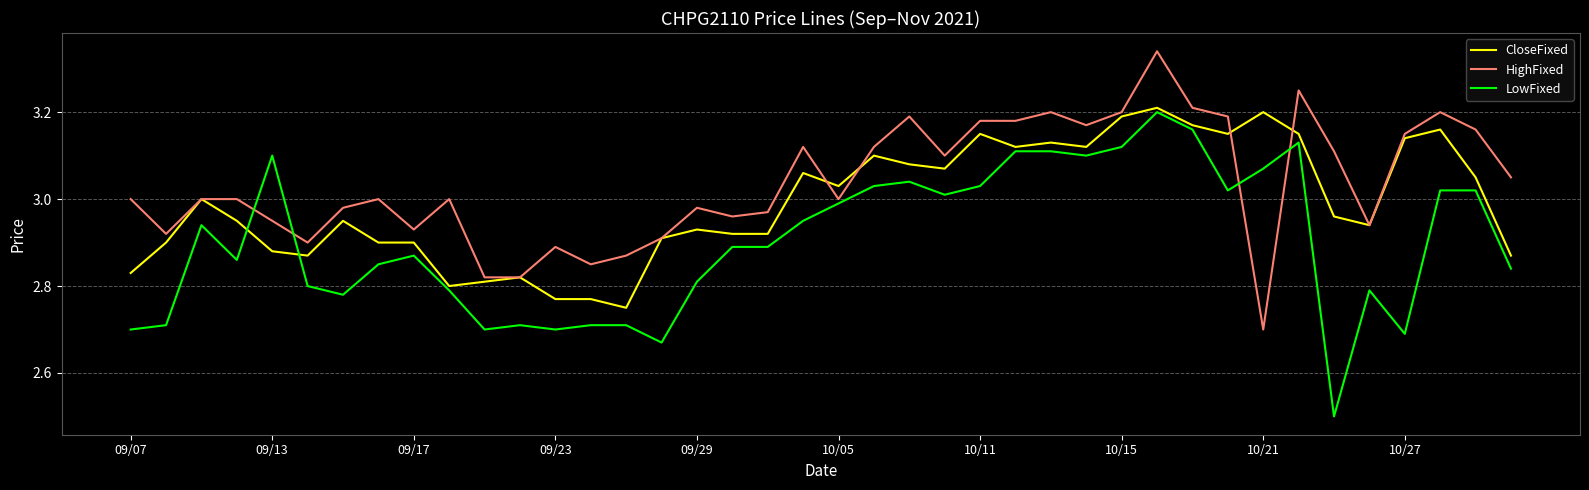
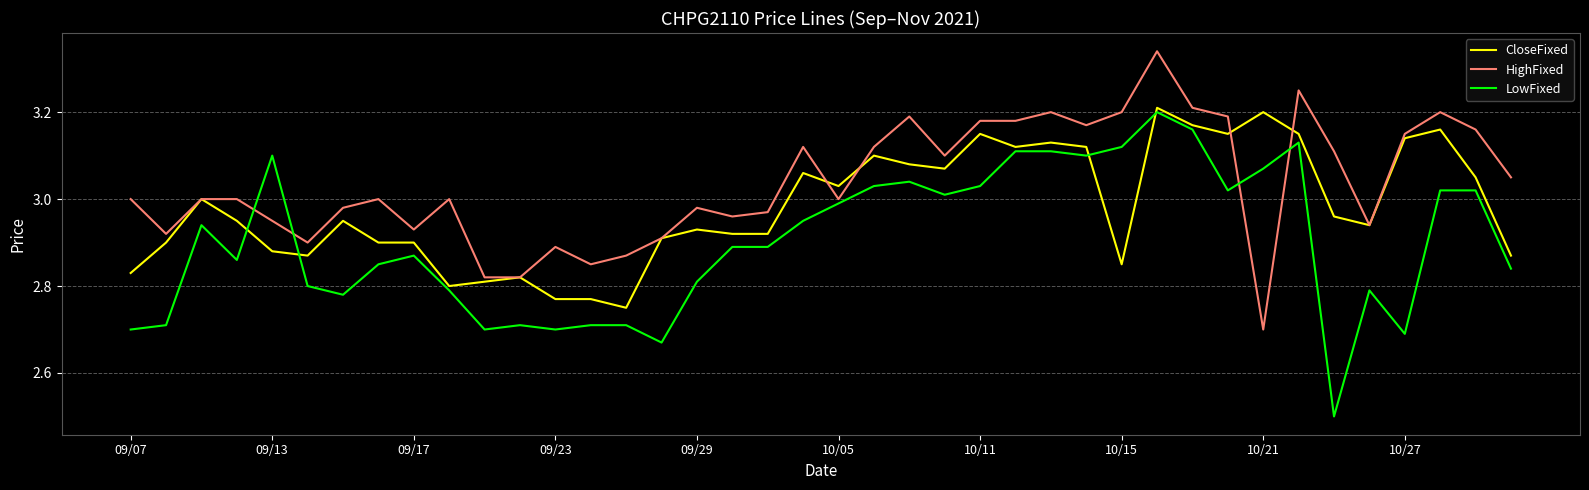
  {
    "CloseFixed": {
      "09/07": 2.83,
      "09/13": 2.88,
      "09/17": 2.90,
      "09/23": 2.77,
      "09/29": 2.93,
      "10/05": 3.03,
      "10/11": 3.15,
-     "10/15": 3.19,
+     "10/15": 2.85,
      "10/21": 3.20,
      "10/27": 3.14
    },
    "HighFixed": {
      "09/07": 3.00,
      "09/13": 2.95,
      "09/17": 2.93,
      "09/23": 2.89,
      "09/29": 2.98,
      "10/05": 3.00,
      "10/11": 3.18,
      "10/15": 3.20,
      "10/21": 2.70,
      "10/27": 3.15
    },
    "LowFixed": {
      "09/07": 2.70,
      "09/13": 3.10,
      "09/17": 2.87,
      "09/23": 2.70,
      "09/29": 2.81,
      "10/05": 2.99,
      "10/11": 3.03,
      "10/15": 3.12,
      "10/21": 3.07,
      "10/27": 2.69
    }
  }
